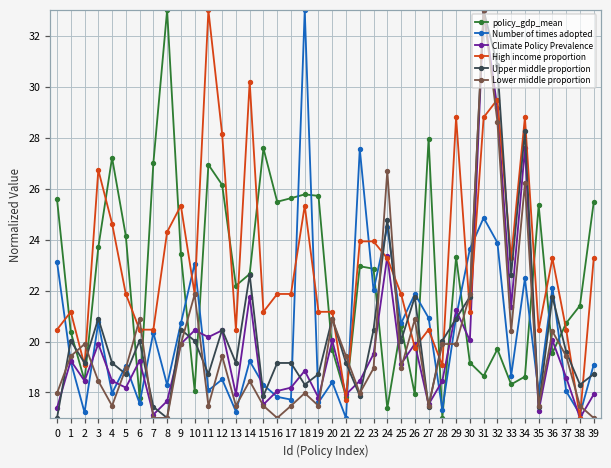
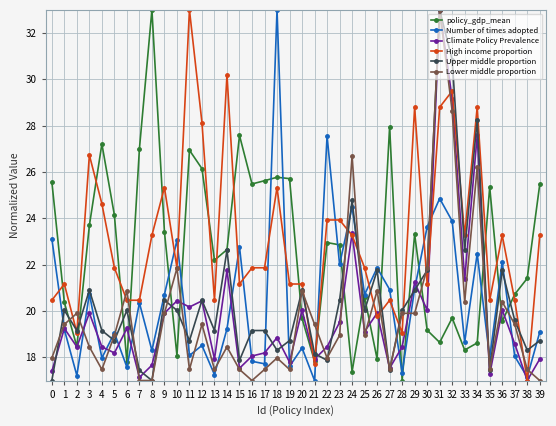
  {
    "policy_gdp_mean": {
      "0": 25.6,
      "1": 20.4,
      "3": 23.7,
      "4": 27.2,
      "5": 24.1,
      "6": 17.8,
      "7": 27.0,
      "8": 33.0,
      "9": 23.4,
      "10": 18.1,
      "11": 26.9,
      "12": 26.1,
      "13": 22.2,
      "15": 27.6,
      "16": 25.5,
      "17": 25.6,
      "18": 25.8,
      "19": 25.7,
      "20": 19.7,
      "22": 23.0,
      "23": 22.9,
      "24": 17.4,
      "25": 20.6,
      "26": 17.9,
      "27": 28.0,
      "28": 17.0,
      "29": 23.3,
      "30": 19.2,
      "31": 18.6,
      "32": 19.7,
      "33": 18.3,
      "34": 18.6,
      "35": 25.4,
      "36": 19.6,
      "37": 20.7,
      "38": 21.4,
      "39": 25.5
    },
    "Number of times adopted": {
      "0": 23.1,
      "2": 17.2,
      "3": 20.7,
      "4": 18.0,
      "6": 17.6,
      "7": 20.4,
      "8": 18.3,
      "9": 20.7,
      "10": 23.1,
      "11": 18.1,
      "12": 18.5,
      "13": 17.3,
      "14": 19.2,
-     "15": 18.3,
+     "15": 22.8,
      "16": 17.8,
      "17": 17.7,
      "18": 33.0,
      "19": 17.6,
      "20": 18.4,
      "21": 17.0,
      "22": 27.6,
      "23": 22.0,
      "24": 24.5,
      "25": 20.7,
      "26": 21.9,
      "27": 20.9,
      "28": 17.3,
      "30": 23.6,
      "31": 24.9,
      "32": 23.9,
      "33": 18.7,
      "34": 22.5,
      "35": 18.0,
      "36": 22.1,
      "37": 18.0,
      "38": 17.1,
      "39": 19.1
    },
    "Climate Policy Prevalence": {
      "0": 17.4,
      "3": 19.9,
      "4": 18.5,
      "5": 18.2,
      "6": 19.2,
      "7": 17.1,
      "8": 17.7,
      "10": 20.4,
      "11": 20.2,
      "13": 17.9,
      "14": 21.8,
      "16": 18.1,
      "17": 18.2,
      "18": 18.9,
      "19": 17.8,
      "20": 20.0,
      "22": 18.5,
      "23": 19.5,
      "25": 19.1,
      "26": 19.9,
      "28": 18.5,
      "29": 21.2,
      "30": 20.0,
      "32": 29.2,
      "33": 21.4,
      "34": 27.6,
      "35": 17.3,
      "36": 20.0,
      "37": 18.6,
      "39": 17.9
    },
    "High income proportion": {
      "0": 20.5,
      "1": 21.2,
      "3": 26.7,
      "4": 24.6,
      "5": 21.9,
      "6": 20.5,
      "7": 20.5,
-     "8": 24.3,
+     "8": 23.3,
      "9": 25.3,
      "11": 33.0,
      "12": 28.1,
      "13": 20.5,
      "14": 30.2,
      "15": 21.2,
      "16": 21.9,
      "17": 21.9,
      "18": 25.3,
      "19": 21.2,
      "20": 21.2,
      "21": 17.7,
      "22": 23.9,
      "23": 23.9,
      "25": 21.9,
      "26": 19.8,
      "27": 20.5,
      "28": 19.1,
      "29": 28.8,
      "30": 21.2,
      "31": 28.8,
      "32": 29.5,
      "33": 23.3,
      "34": 28.8,
      "35": 20.5,
      "36": 23.3,
      "37": 20.5,
      "39": 23.3
    },
    "Upper middle proportion": {
      "0": 17.0,
      "1": 20.0,
      "3": 20.9,
      "4": 19.2,
      "5": 18.7,
      "6": 20.0,
      "7": 17.4,
      "9": 20.5,
      "10": 20.0,
      "11": 18.7,
      "13": 19.2,
      "15": 17.9,
      "16": 19.2,
      "17": 19.2,
      "18": 18.3,
      "19": 18.7,
-     "21": 19.2,
+     "21": 18.2,
      "23": 20.5,
      "24": 24.8,
      "25": 20.0,
      "26": 21.8,
      "28": 20.0,
      "33": 22.6,
      "34": 28.2,
      "36": 21.8,
      "37": 19.6,
      "38": 18.3,
      "39": 18.7
    },
    "Lower middle proportion": {
      "0": 18.0,
      "1": 19.4,
      "2": 19.9,
      "3": 18.5,
      "4": 17.5,
      "6": 20.9,
      "7": 17.0,
      "11": 17.5,
      "12": 19.4,
      "13": 17.5,
      "14": 18.5,
      "16": 17.0,
      "17": 17.5,
      "18": 18.0,
      "19": 17.5,
      "21": 19.4,
      "23": 18.9,
      "24": 26.7,
      "25": 18.9,
      "26": 20.9,
      "28": 19.9,
      "29": 19.9,
      "32": 28.6,
      "33": 20.4,
      "34": 26.2,
      "36": 20.4,
      "37": 19.4,
      "38": 17.5,
      "39": 17.0
    }
  }
